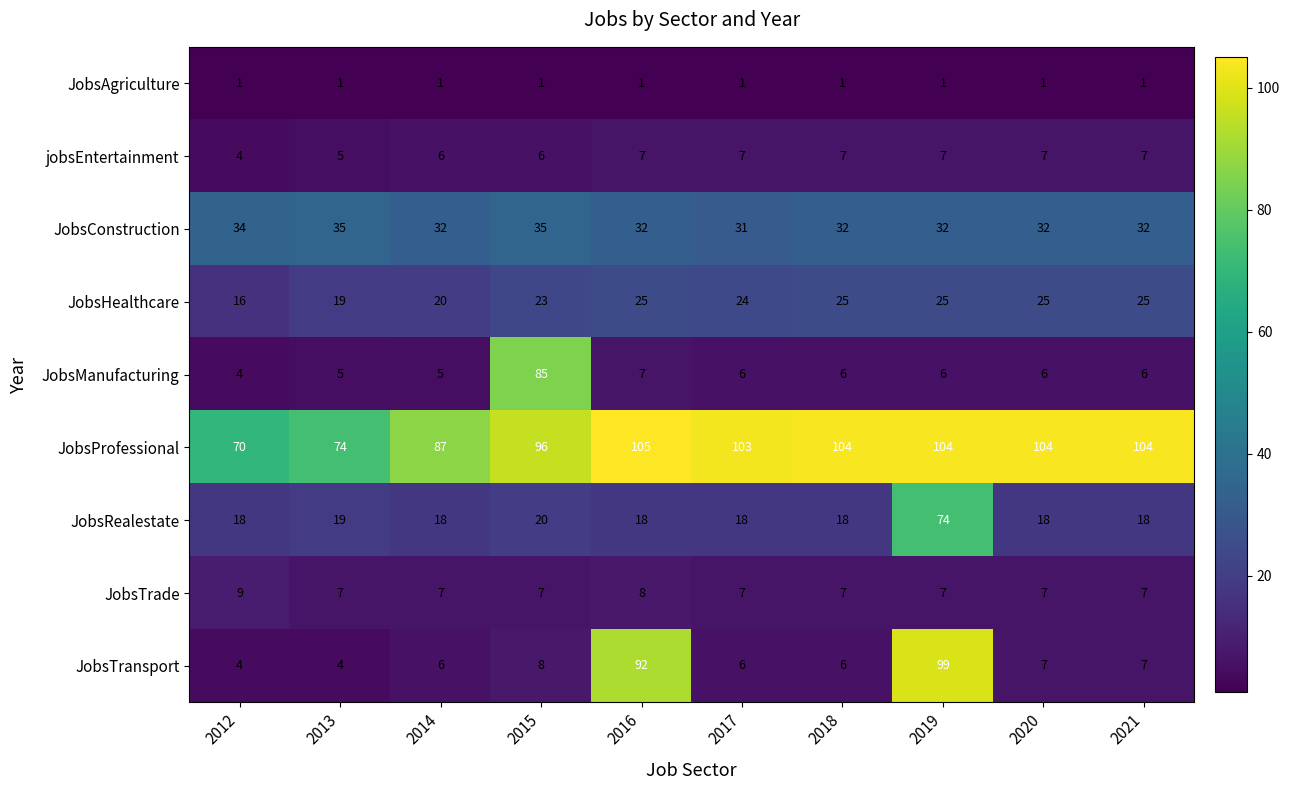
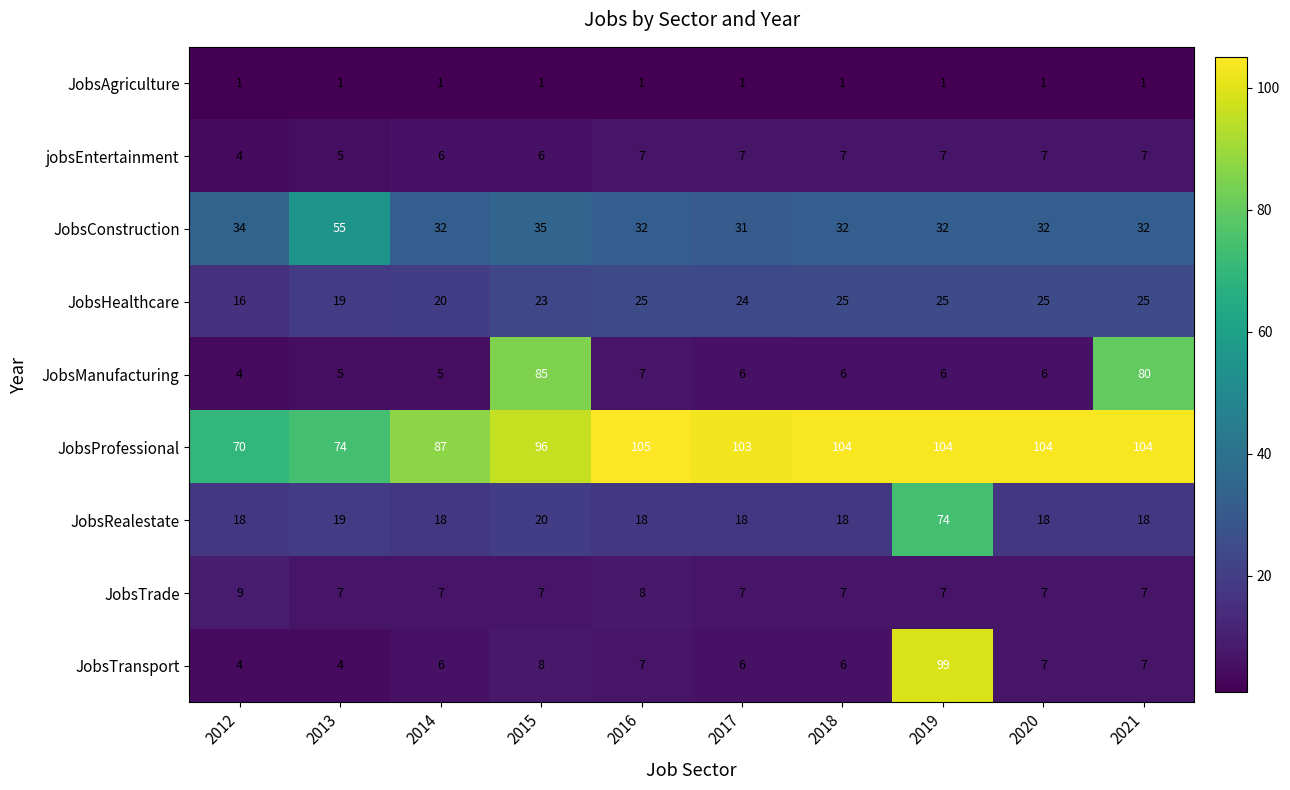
  {
    "JobsAgriculture": {
      "2012": 1,
      "2013": 1,
      "2014": 1,
      "2015": 1,
      "2016": 1,
      "2017": 1,
      "2018": 1,
      "2019": 1,
      "2020": 1,
      "2021": 1
    },
    "jobsEntertainment": {
      "2012": 4,
      "2013": 5,
      "2014": 6,
      "2015": 6,
      "2016": 7,
      "2017": 7,
      "2018": 7,
      "2019": 7,
      "2020": 7,
      "2021": 7
    },
    "JobsConstruction": {
      "2012": 34,
-     "2013": 35,
+     "2013": 55,
      "2014": 32,
      "2015": 35,
      "2016": 32,
      "2017": 31,
      "2018": 32,
      "2019": 32,
      "2020": 32,
      "2021": 32
    },
    "JobsHealthcare": {
      "2012": 16,
      "2013": 19,
      "2014": 20,
      "2015": 23,
      "2016": 25,
      "2017": 24,
      "2018": 25,
      "2019": 25,
      "2020": 25,
      "2021": 25
    },
    "JobsManufacturing": {
      "2012": 4,
      "2013": 5,
      "2014": 5,
      "2015": 85,
      "2016": 7,
      "2017": 6,
      "2018": 6,
      "2019": 6,
      "2020": 6,
-     "2021": 6
+     "2021": 80
    },
    "JobsProfessional": {
      "2012": 70,
      "2013": 74,
      "2014": 87,
      "2015": 96,
      "2016": 105,
      "2017": 103,
      "2018": 104,
      "2019": 104,
      "2020": 104,
      "2021": 104
    },
    "JobsRealestate": {
      "2012": 18,
      "2013": 19,
      "2014": 18,
      "2015": 20,
      "2016": 18,
      "2017": 18,
      "2018": 18,
      "2019": 74,
      "2020": 18,
      "2021": 18
    },
    "JobsTrade": {
      "2012": 9,
      "2013": 7,
      "2014": 7,
      "2015": 7,
      "2016": 8,
      "2017": 7,
      "2018": 7,
      "2019": 7,
      "2020": 7,
      "2021": 7
    },
    "JobsTransport": {
      "2012": 4,
      "2013": 4,
      "2014": 6,
      "2015": 8,
-     "2016": 92,
+     "2016": 7,
      "2017": 6,
      "2018": 6,
      "2019": 99,
      "2020": 7,
      "2021": 7
    }
  }
